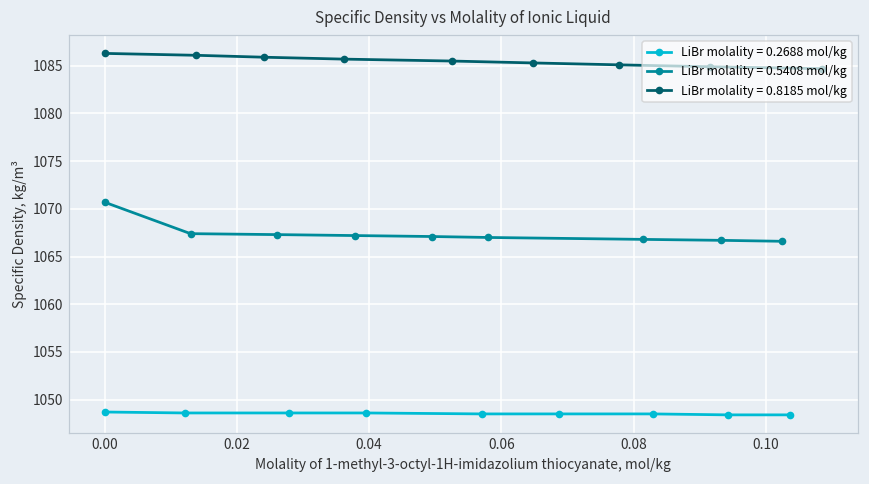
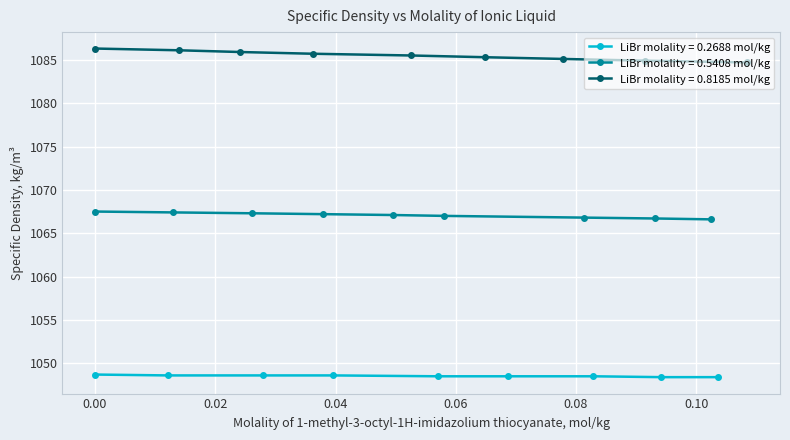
  {
    "LiBr molality = 0.2688 mol/kg": {
      "0.00": 1049
    },
    "LiBr molality = 0.5408 mol/kg": {
-     "0.00": 1071
+     "0.00": 1068
    },
    "LiBr molality = 0.8185 mol/kg": {
      "0.00": 1086
    }
  }
